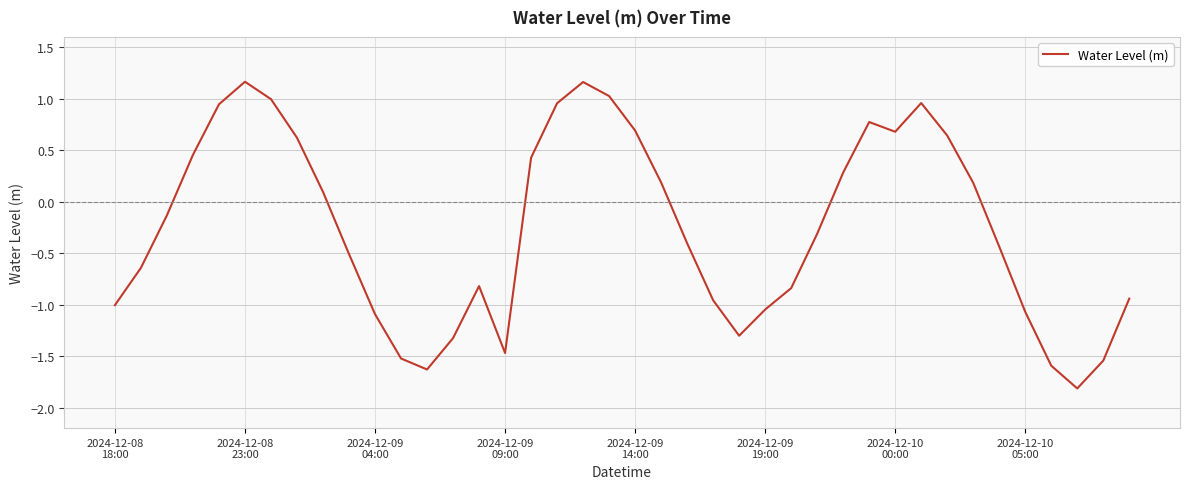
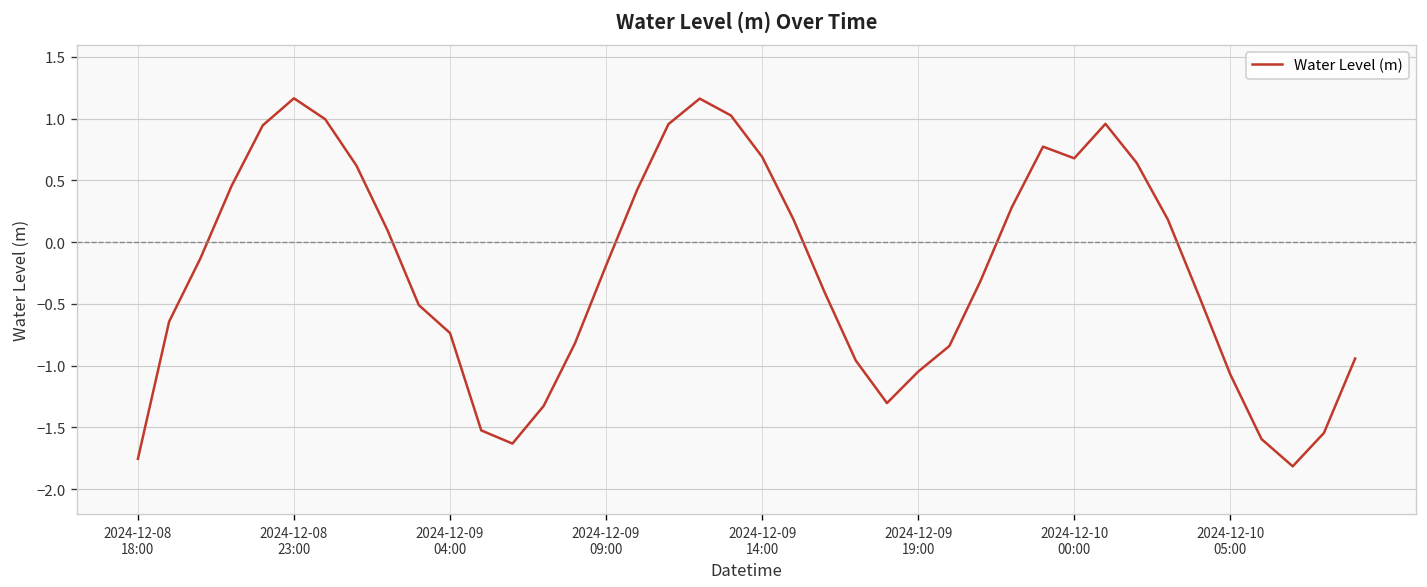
  {
-   "2024-12-08 18:00": -1.01,
+   "2024-12-08 18:00": -1.75,
    "2024-12-08 23:00": 1.16,
-   "2024-12-09 04:00": -1.09,
-   "2024-12-09 09:00": -1.47,
+   "2024-12-09 04:00": -0.74,
+   "2024-12-09 09:00": -0.19,
    "2024-12-09 14:00": 0.69,
    "2024-12-09 19:00": -1.05,
    "2024-12-10 00:00": 0.68,
    "2024-12-10 05:00": -1.07
  }
